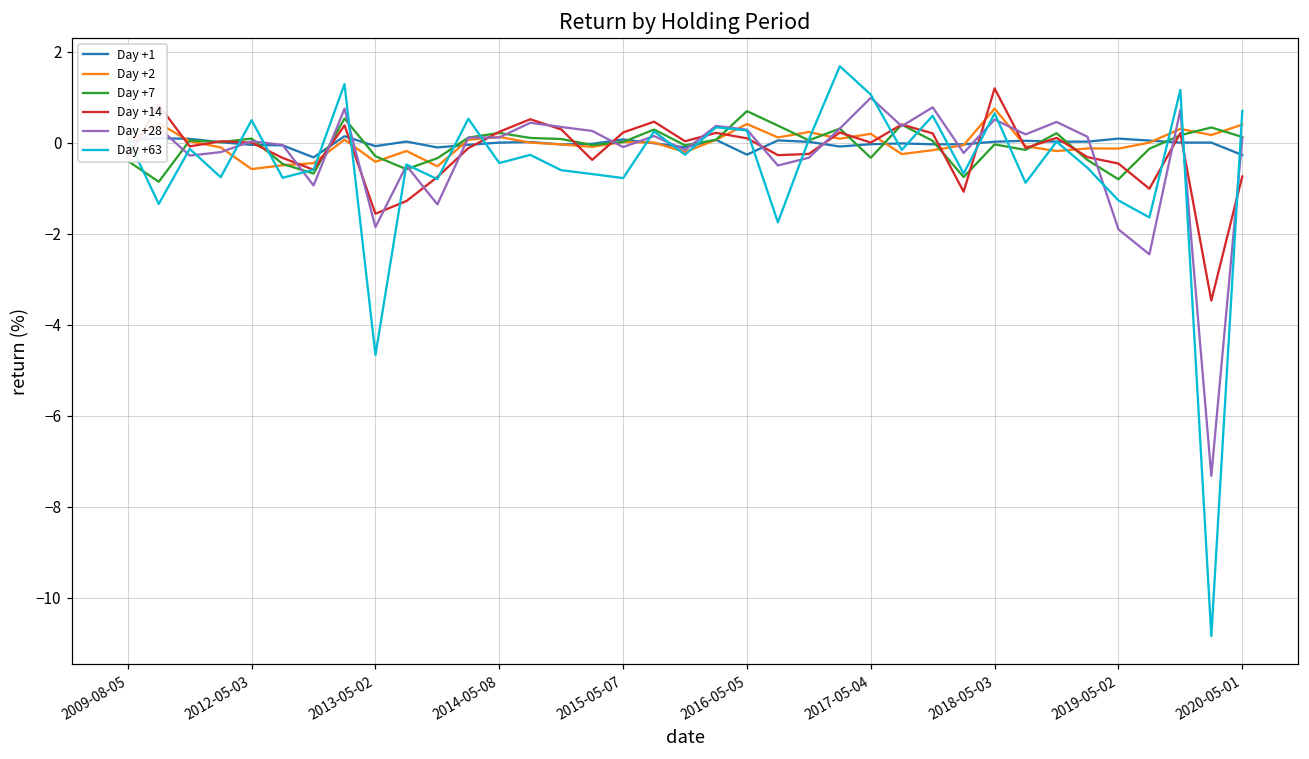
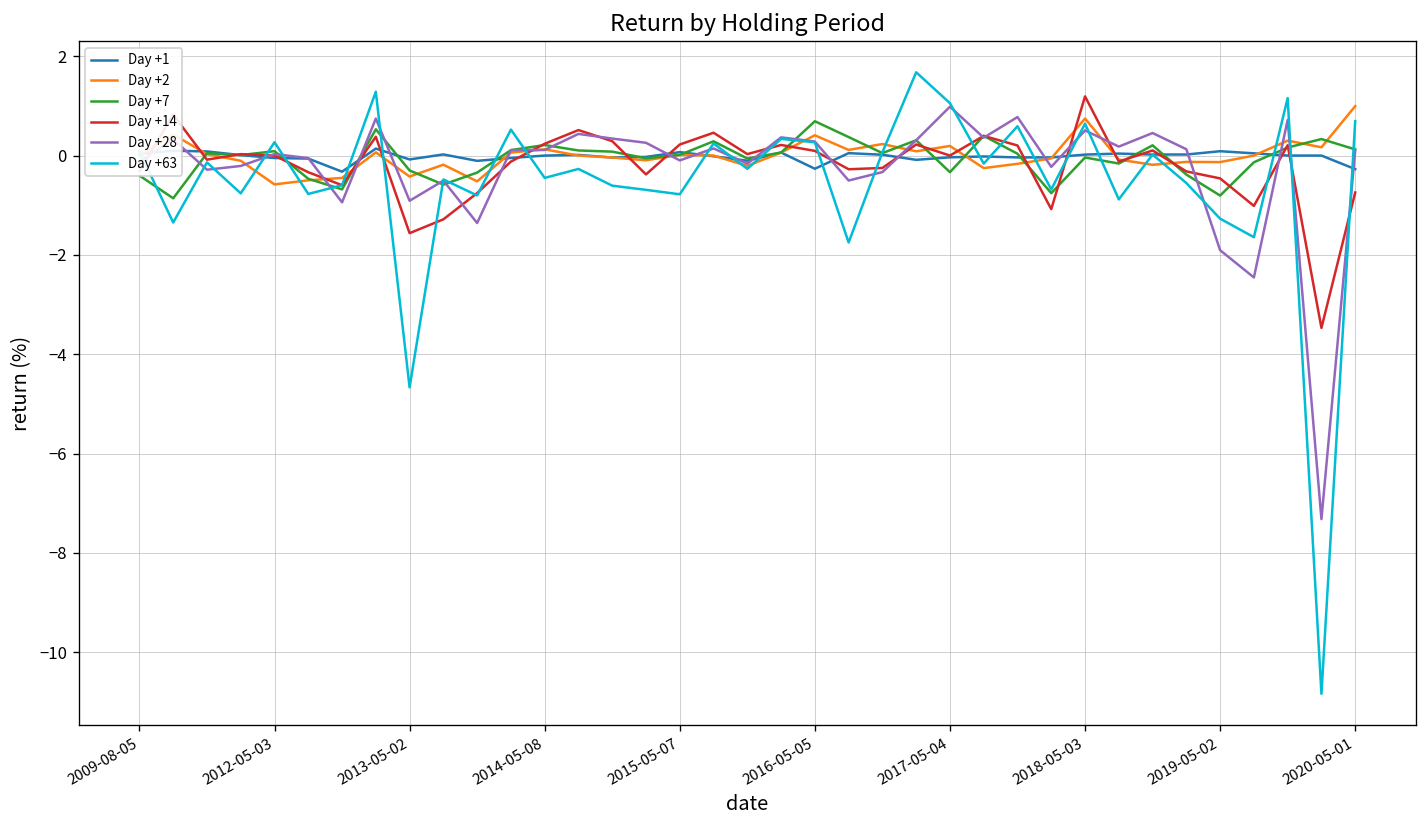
  {
    "Day +1": {
      "2013-05-02": -0.1,
      "2014-05-08": 0.0,
      "2016-05-05": -0.3,
      "2019-05-02": 0.1,
      "2020-05-01": -0.3
    },
    "Day +2": {
      "2012-05-03": -0.6,
      "2013-05-02": -0.4,
      "2016-05-05": 0.4,
      "2017-05-04": 0.2,
      "2018-05-03": 0.7,
      "2019-05-02": -0.1,
-     "2020-05-01": 0.4
+     "2020-05-01": 1.0
    },
    "Day +7": {
      "2009-08-05": -0.4,
      "2013-05-02": -0.3,
      "2016-05-05": 0.7,
      "2017-05-04": -0.3,
      "2019-05-02": -0.8
    },
    "Day +14": {
      "2009-08-05": -0.3,
      "2013-05-02": -1.6,
      "2015-05-07": 0.2,
      "2016-05-05": 0.1,
      "2018-05-03": 1.2,
      "2019-05-02": -0.5,
      "2020-05-01": -0.7
    },
    "Day +28": {
-     "2013-05-02": -1.9,
+     "2013-05-02": -0.9,
      "2015-05-07": -0.1,
      "2017-05-04": 1.0,
      "2018-05-03": 0.5,
      "2019-05-02": -1.9
    },
    "Day +63": {
-     "2012-05-03": 0.5,
+     "2012-05-03": 0.3,
      "2013-05-02": -4.7,
      "2014-05-08": -0.4,
      "2015-05-07": -0.8,
      "2017-05-04": 1.1,
      "2018-05-03": 0.6,
      "2019-05-02": -1.3,
      "2020-05-01": 0.7
    }
  }
